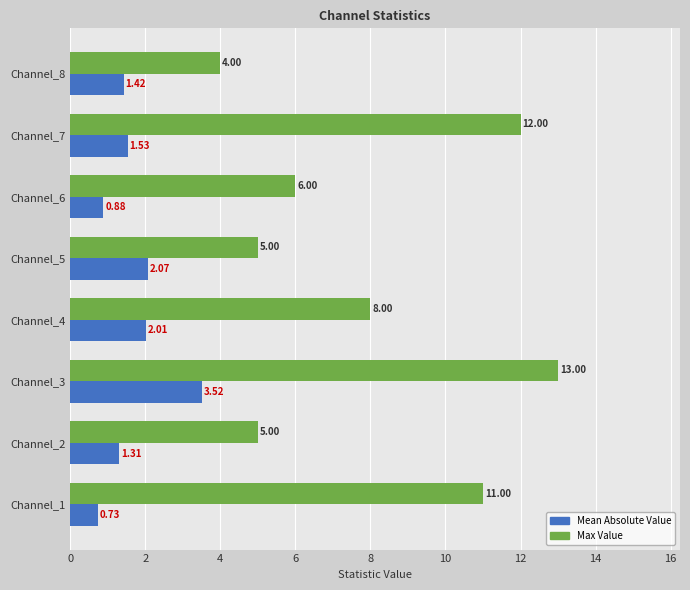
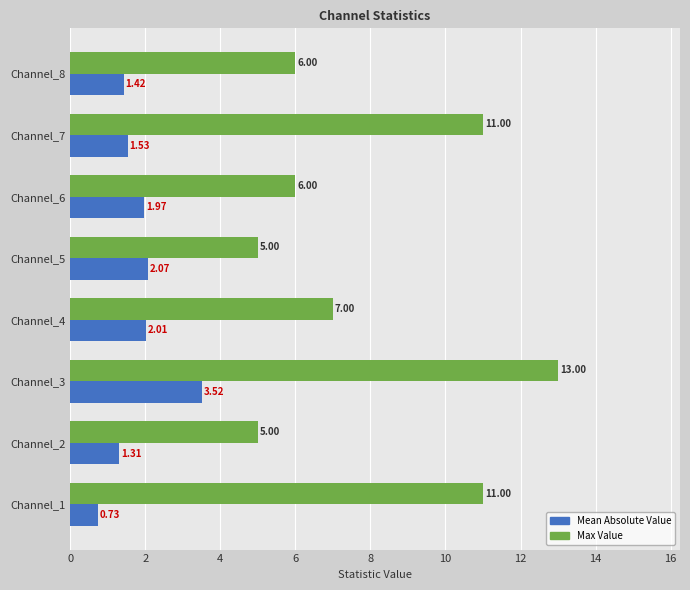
  {
    "Mean Absolute Value": {
      "Channel_8": 1.42,
      "Channel_7": 1.53,
-     "Channel_6": 0.88,
+     "Channel_6": 1.97,
      "Channel_5": 2.07,
      "Channel_4": 2.01,
      "Channel_3": 3.52,
      "Channel_2": 1.31,
      "Channel_1": 0.73
    },
    "Max Value": {
-     "Channel_8": 4.00,
-     "Channel_7": 12.00,
+     "Channel_8": 6.00,
+     "Channel_7": 11.00,
      "Channel_6": 6.00,
      "Channel_5": 5.00,
-     "Channel_4": 8.00,
+     "Channel_4": 7.00,
      "Channel_3": 13.00,
      "Channel_2": 5.00,
      "Channel_1": 11.00
    }
  }
